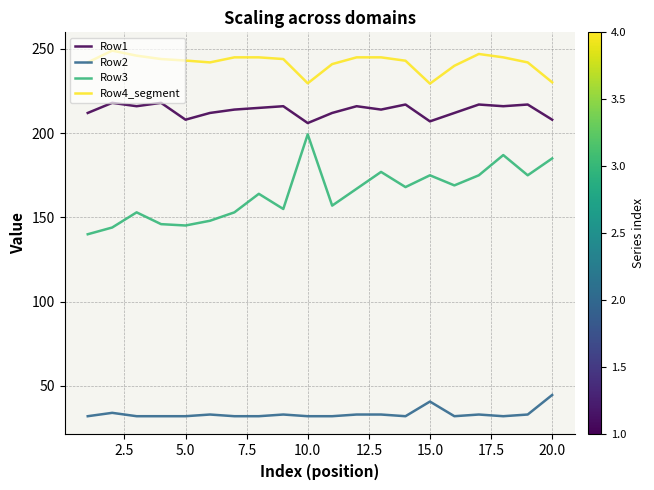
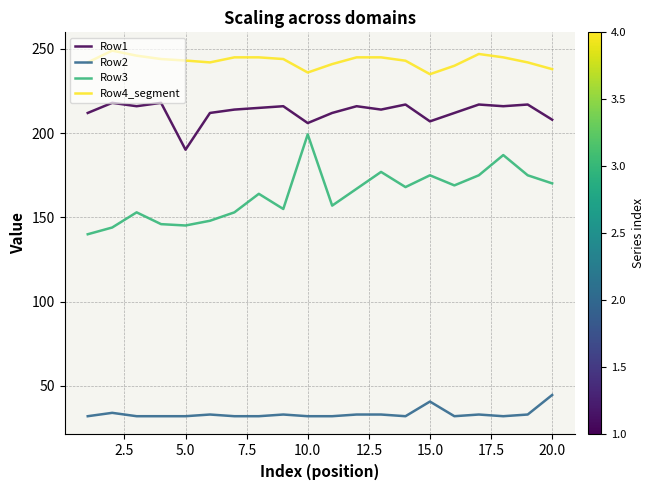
  {
    "Row1": {
-     "5.0": 208,
+     "5.0": 190,
      "10.0": 206,
      "15.0": 207,
      "20.0": 208
    },
    "Row2": {
      "5.0": 32,
      "10.0": 32,
      "15.0": 41,
      "20.0": 45
    },
    "Row3": {
      "5.0": 145,
      "10.0": 199,
      "15.0": 175,
-     "20.0": 185
+     "20.0": 170
    },
    "Row4_segment": {
      "5.0": 243,
-     "10.0": 230,
-     "15.0": 229,
-     "20.0": 230
+     "10.0": 236,
+     "15.0": 235,
+     "20.0": 238
    }
  }
